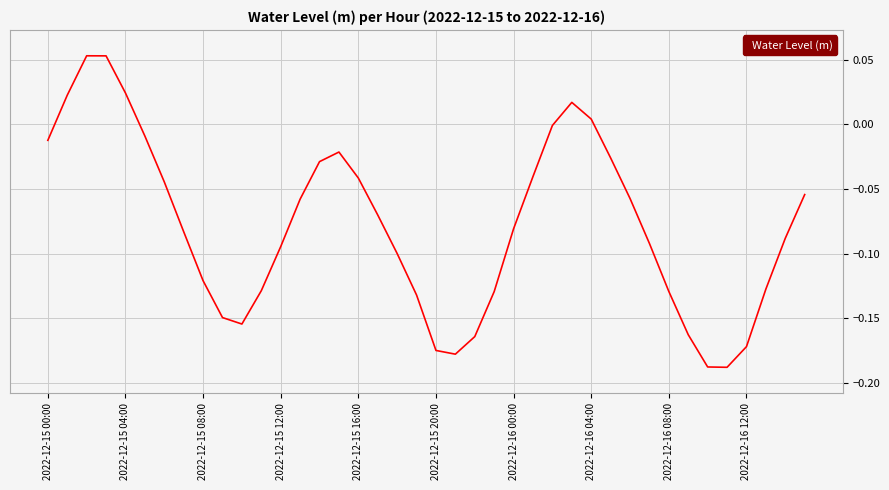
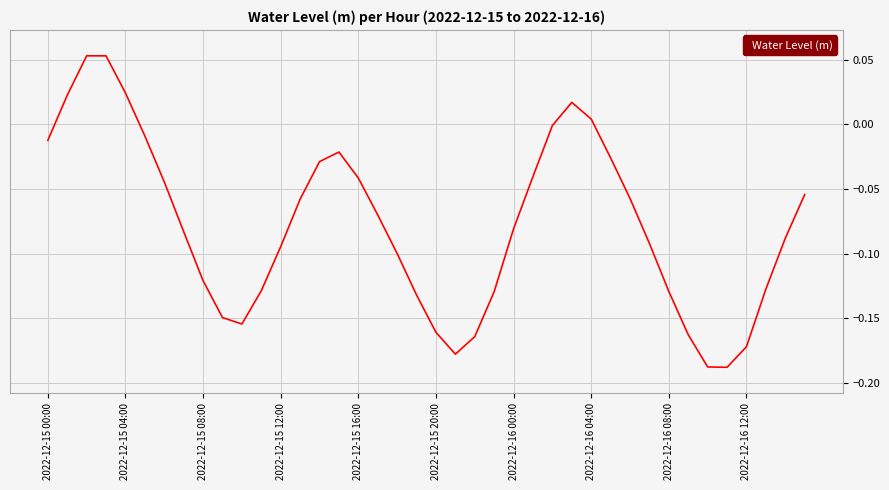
  {
    "2022-12-15 00:00": -0.012,
    "2022-12-15 04:00": 0.024,
    "2022-12-15 08:00": -0.121,
    "2022-12-15 12:00": -0.095,
    "2022-12-15 16:00": -0.042,
-   "2022-12-15 20:00": -0.175,
+   "2022-12-15 20:00": -0.161,
    "2022-12-16 00:00": -0.081,
    "2022-12-16 04:00": 0.004,
    "2022-12-16 08:00": -0.129,
    "2022-12-16 12:00": -0.172
  }
